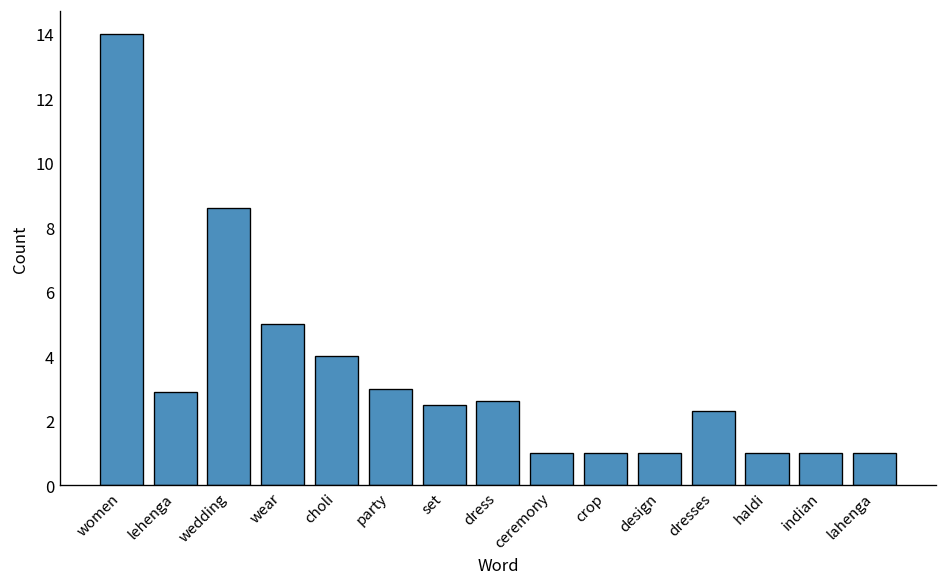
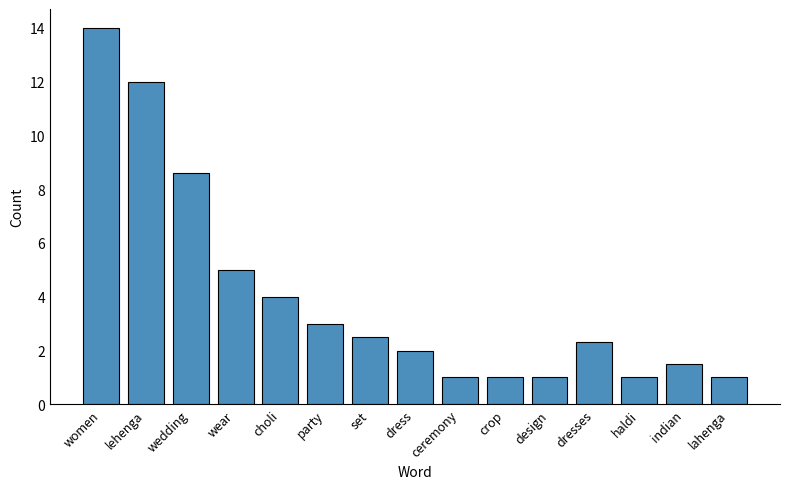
  {
    "women": 14.0,
-   "lehenga": 2.9,
+   "lehenga": 12.0,
    "wedding": 8.6,
    "wear": 5.0,
    "choli": 4.0,
    "party": 3.0,
    "set": 2.5,
-   "dress": 2.6,
+   "dress": 2.0,
    "ceremony": 1.0,
    "crop": 1.0,
    "design": 1.0,
    "dresses": 2.3,
    "haldi": 1.0,
-   "indian": 1.0,
+   "indian": 1.5,
    "lahenga": 1.0
  }
